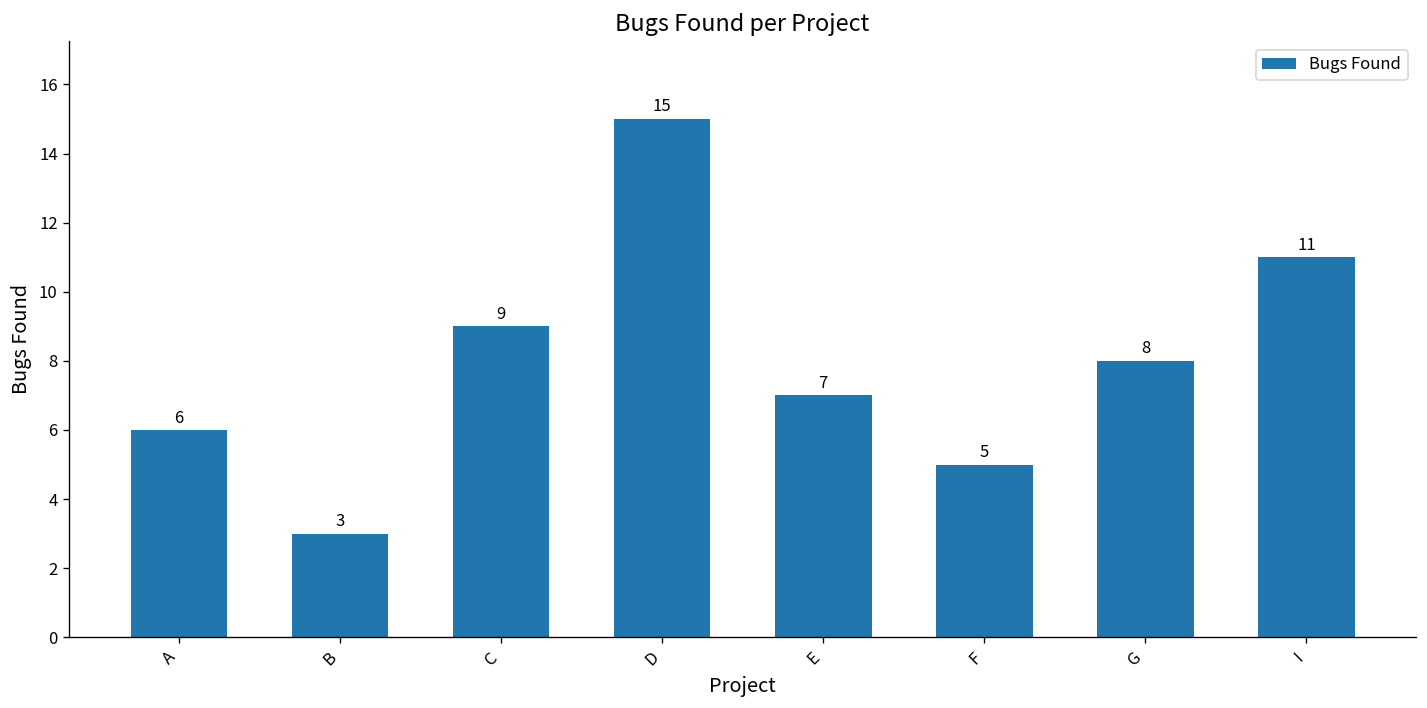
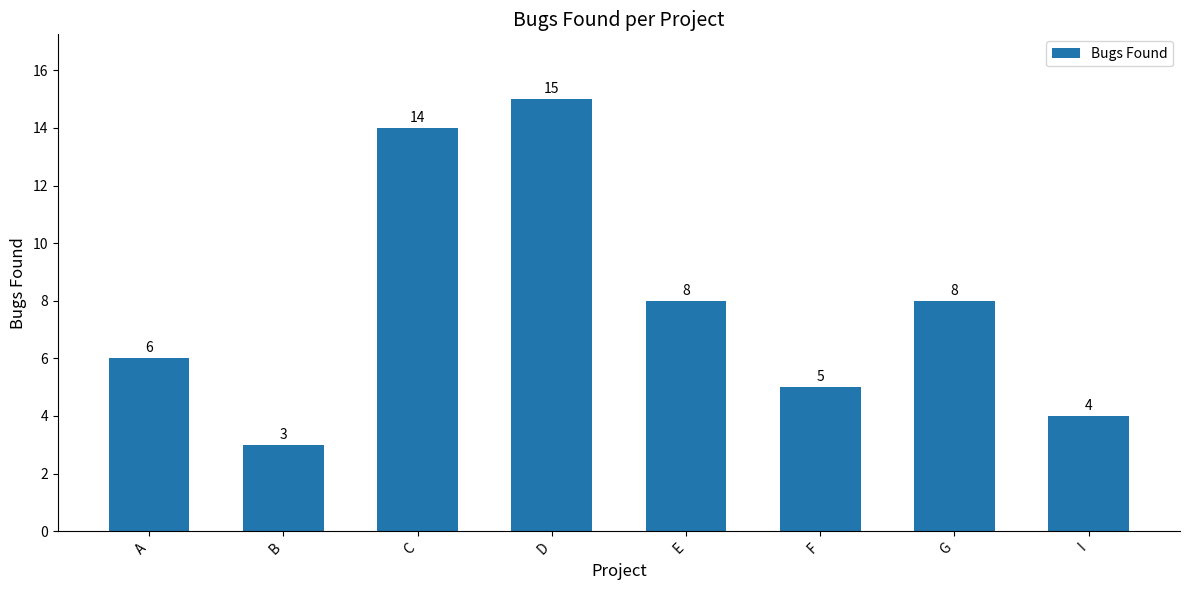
  {
    "A": 6,
    "B": 3,
-   "C": 9,
+   "C": 14,
    "D": 15,
-   "E": 7,
+   "E": 8,
    "F": 5,
    "G": 8,
-   "I": 11
+   "I": 4
  }
